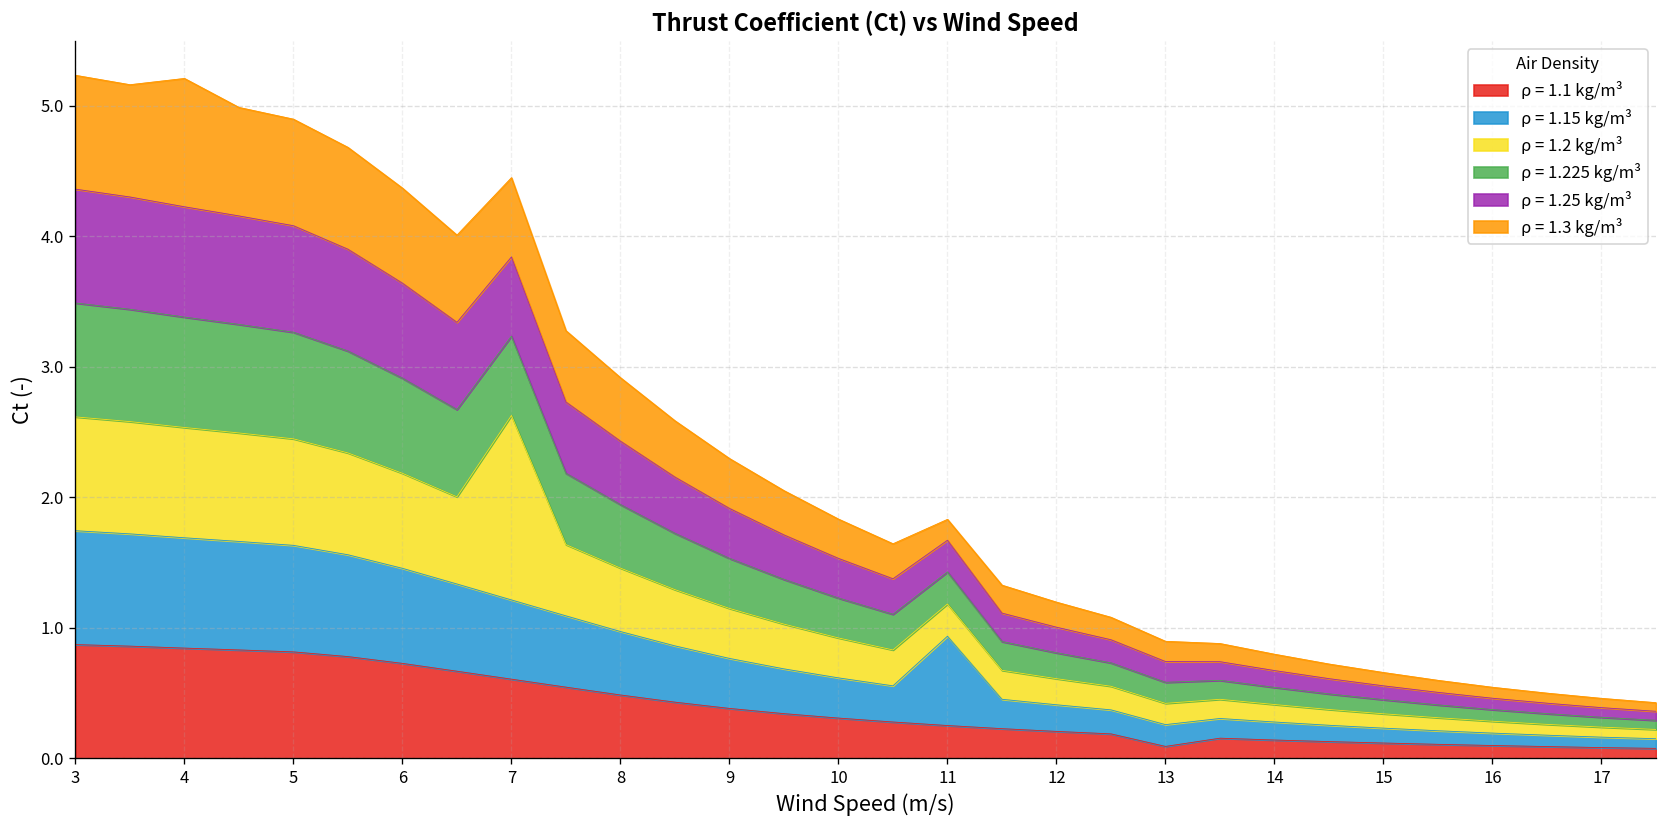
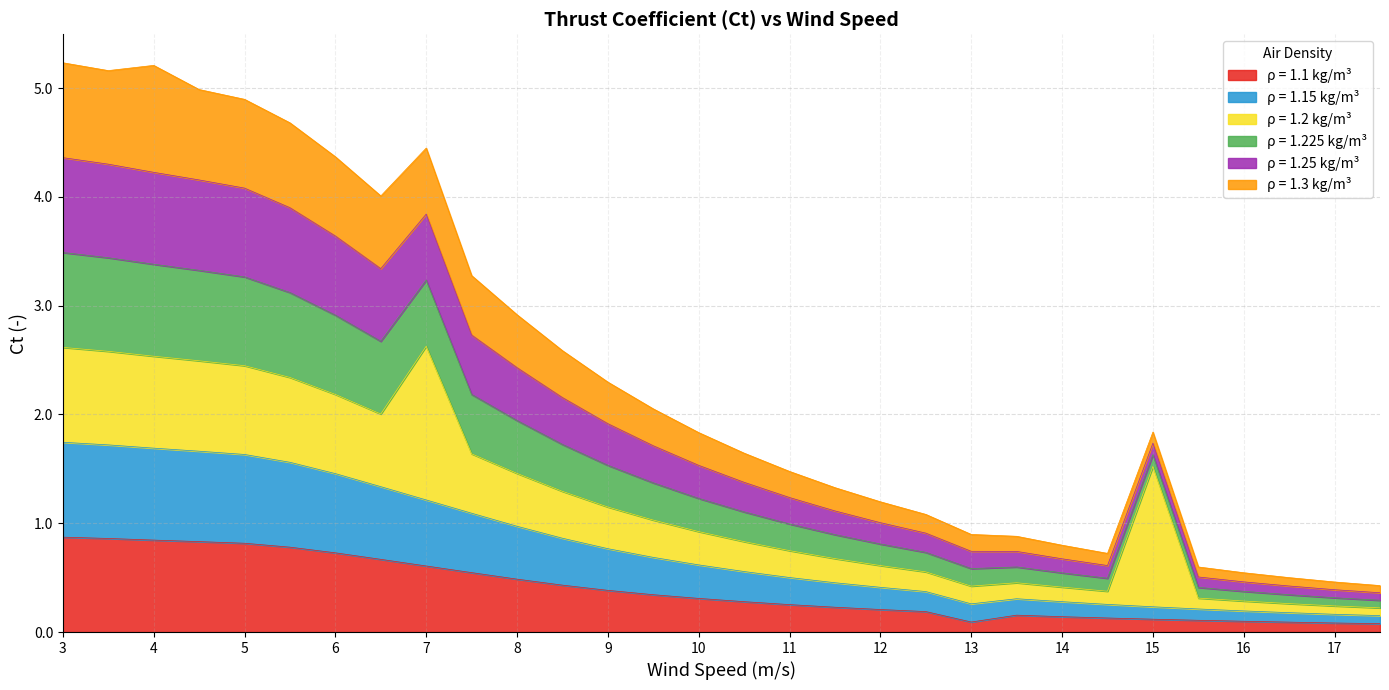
  {
    "ρ = 1.1 kg/m³": {
      "3": 0.87,
      "4": 0.85,
      "5": 0.82,
      "6": 0.73,
      "7": 0.61,
      "8": 0.49,
      "9": 0.38,
      "10": 0.31,
      "11": 0.25,
      "12": 0.21,
      "13": 0.09,
      "14": 0.14,
      "15": 0.12,
      "16": 0.10,
      "17": 0.08
    },
    "ρ = 1.15 kg/m³": {
      "3": 0.87,
      "4": 0.85,
      "5": 0.82,
      "6": 0.73,
      "7": 0.61,
      "8": 0.49,
      "9": 0.38,
      "10": 0.31,
-     "11": 0.68,
+     "11": 0.25,
      "12": 0.20,
      "13": 0.17,
      "14": 0.14,
      "15": 0.11,
      "16": 0.10,
      "17": 0.08
    },
    "ρ = 1.2 kg/m³": {
      "3": 0.87,
      "4": 0.85,
      "5": 0.82,
      "6": 0.73,
      "7": 1.41,
      "8": 0.49,
      "9": 0.38,
      "10": 0.31,
      "11": 0.25,
      "12": 0.20,
      "13": 0.16,
      "14": 0.13,
-     "15": 0.11,
+     "15": 1.29,
      "16": 0.09,
      "17": 0.08
    },
    "ρ = 1.225 kg/m³": {
      "3": 0.87,
      "4": 0.84,
      "5": 0.82,
      "6": 0.73,
      "7": 0.61,
      "8": 0.49,
      "9": 0.38,
      "10": 0.30,
      "11": 0.24,
      "12": 0.20,
      "13": 0.16,
      "14": 0.13,
      "15": 0.11,
      "16": 0.09,
      "17": 0.08
    },
    "ρ = 1.25 kg/m³": {
      "3": 0.87,
      "4": 0.84,
      "5": 0.82,
      "6": 0.73,
      "7": 0.61,
      "8": 0.49,
      "9": 0.38,
      "10": 0.30,
      "11": 0.24,
      "12": 0.20,
      "13": 0.16,
      "14": 0.13,
      "15": 0.11,
      "16": 0.09,
      "17": 0.07
    },
    "ρ = 1.3 kg/m³": {
      "3": 0.87,
      "4": 0.98,
      "5": 0.82,
      "6": 0.73,
      "7": 0.61,
      "8": 0.49,
      "9": 0.38,
      "10": 0.30,
-     "11": 0.16,
+     "11": 0.24,
      "12": 0.19,
      "13": 0.16,
      "14": 0.13,
      "15": 0.10,
      "16": 0.08,
      "17": 0.07
    }
  }
